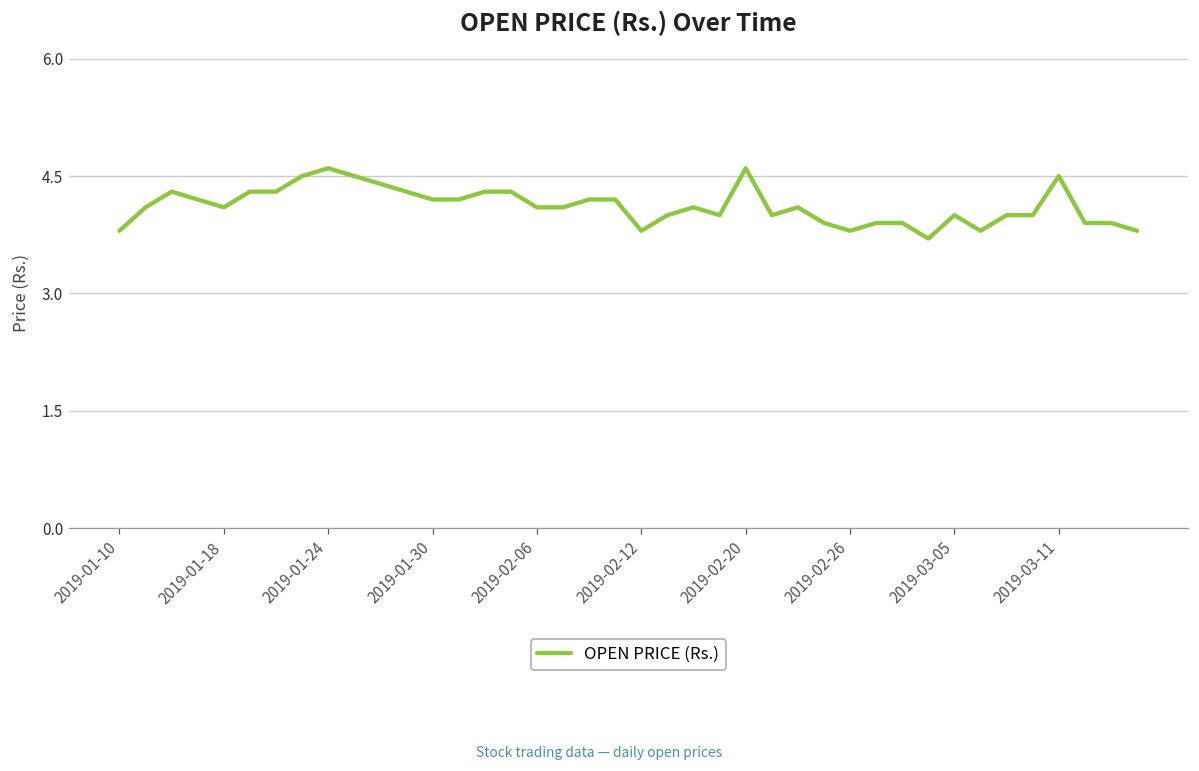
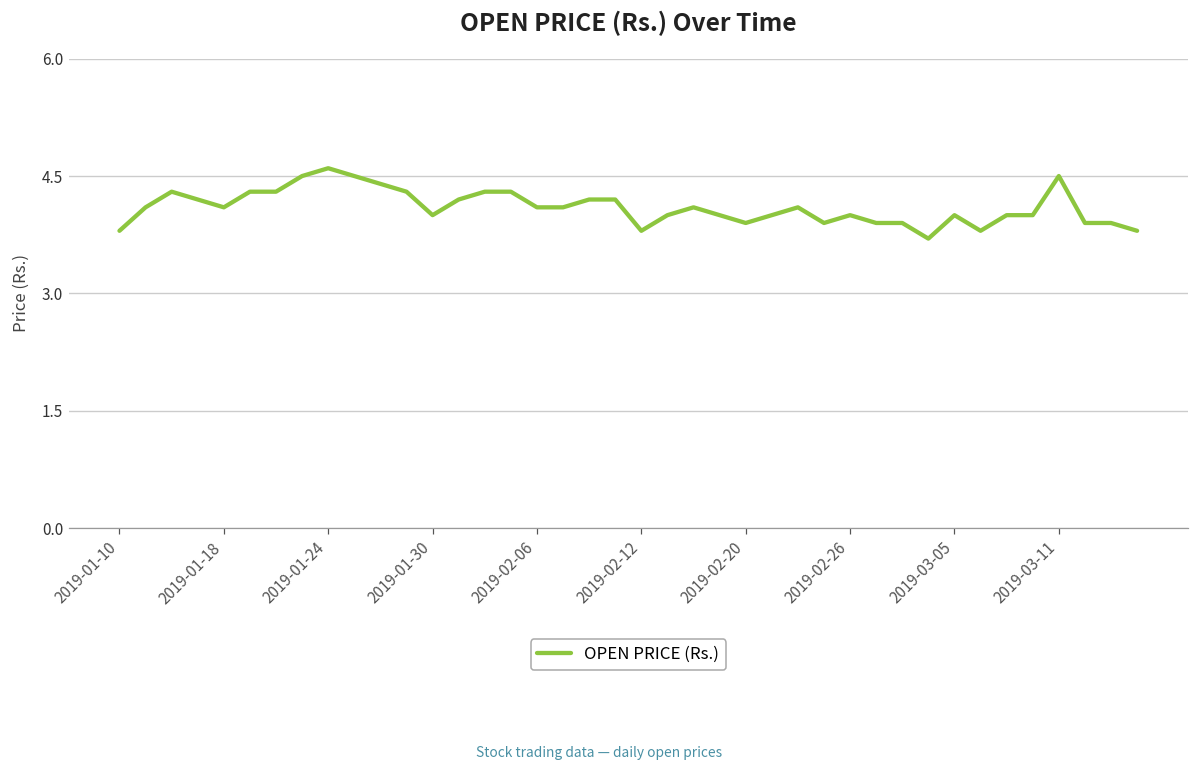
  {
    "2019-01-10": 3.8,
    "2019-01-18": 4.1,
    "2019-01-24": 4.6,
-   "2019-01-30": 4.2,
+   "2019-01-30": 4.0,
    "2019-02-06": 4.1,
    "2019-02-12": 3.8,
-   "2019-02-20": 4.6,
-   "2019-02-26": 3.8,
+   "2019-02-20": 3.9,
+   "2019-02-26": 4.0,
    "2019-03-05": 4.0,
    "2019-03-11": 4.5
  }
